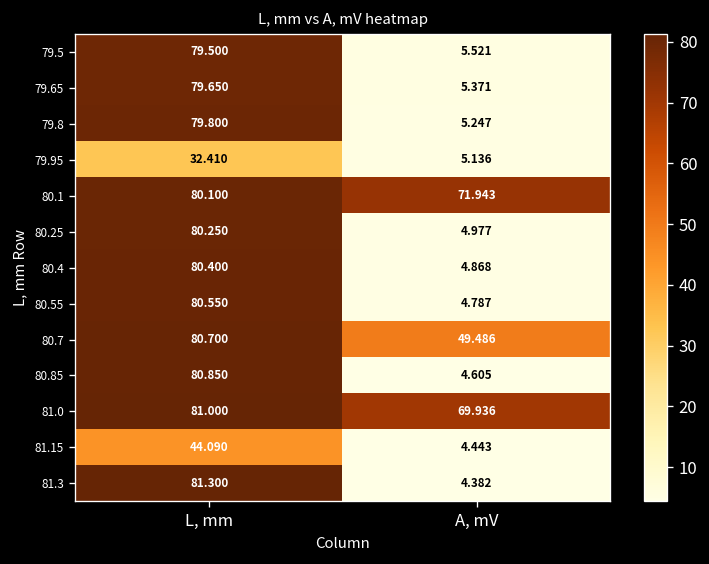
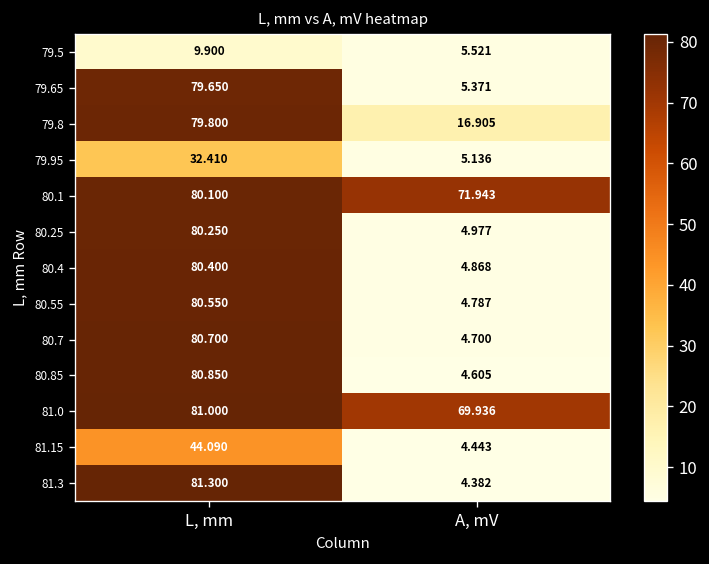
  {
    "79.5": {
-     "L, mm": 79.500,
+     "L, mm": 9.900,
      "A, mV": 5.521
    },
    "79.65": {
      "L, mm": 79.650,
      "A, mV": 5.371
    },
    "79.8": {
      "L, mm": 79.800,
-     "A, mV": 5.247
+     "A, mV": 16.905
    },
    "79.95": {
      "L, mm": 32.410,
      "A, mV": 5.136
    },
    "80.1": {
      "L, mm": 80.100,
      "A, mV": 71.943
    },
    "80.25": {
      "L, mm": 80.250,
      "A, mV": 4.977
    },
    "80.4": {
      "L, mm": 80.400,
      "A, mV": 4.868
    },
    "80.55": {
      "L, mm": 80.550,
      "A, mV": 4.787
    },
    "80.7": {
      "L, mm": 80.700,
-     "A, mV": 49.486
+     "A, mV": 4.700
    },
    "80.85": {
      "L, mm": 80.850,
      "A, mV": 4.605
    },
    "81.0": {
      "L, mm": 81.000,
      "A, mV": 69.936
    },
    "81.15": {
      "L, mm": 44.090,
      "A, mV": 4.443
    },
    "81.3": {
      "L, mm": 81.300,
      "A, mV": 4.382
    }
  }
